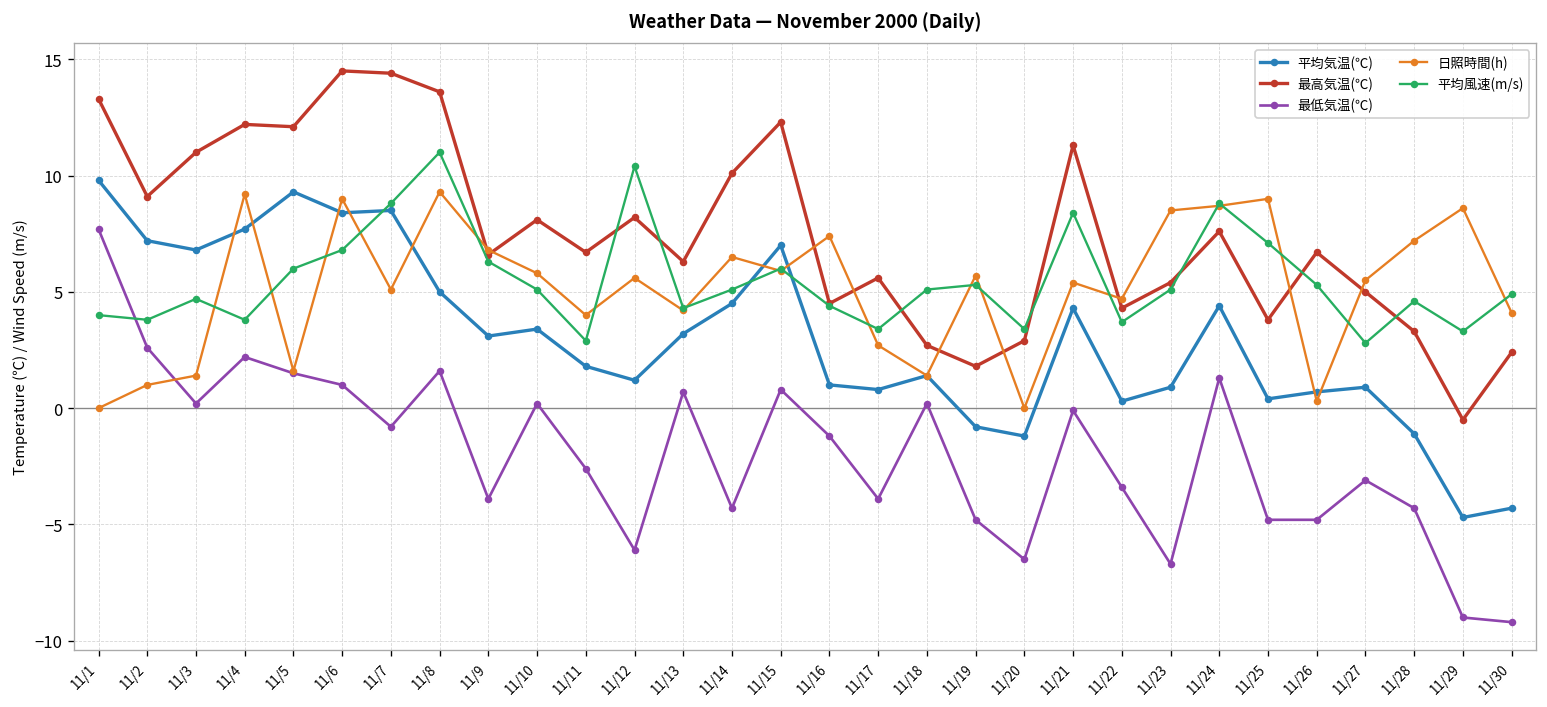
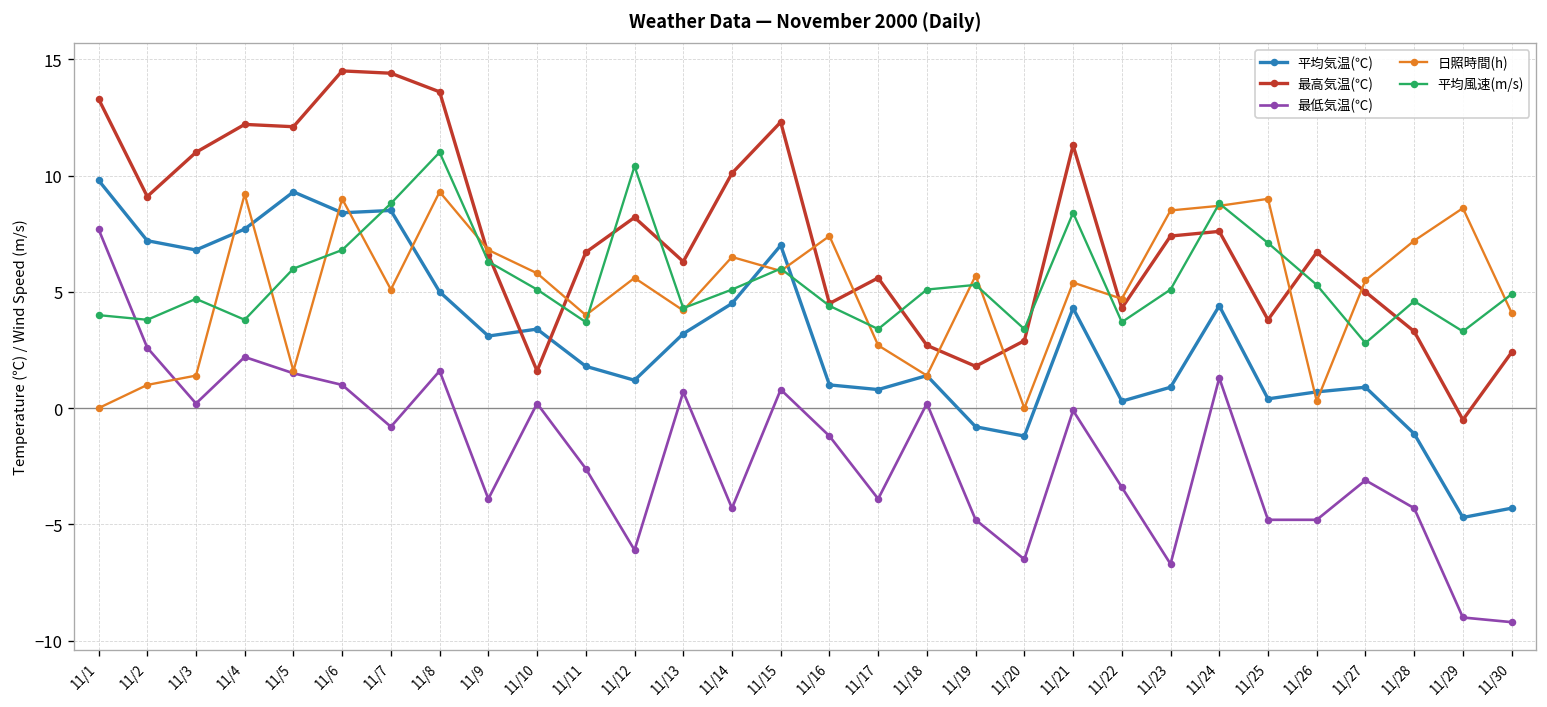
  {
    "平均気温(℃)": {
      "11/1": 9.8,
      "11/2": 7.2,
      "11/3": 6.8,
      "11/4": 7.7,
      "11/5": 9.3,
      "11/6": 8.4,
      "11/7": 8.5,
      "11/8": 5.0,
      "11/9": 3.1,
      "11/10": 3.4,
      "11/11": 1.8,
      "11/12": 1.2,
      "11/13": 3.2,
      "11/14": 4.5,
      "11/15": 7.0,
      "11/16": 1.0,
      "11/17": 0.8,
      "11/19": -0.8,
      "11/20": -1.2,
      "11/21": 4.3,
      "11/22": 0.3,
      "11/23": 0.9,
      "11/24": 4.4,
      "11/25": 0.4,
      "11/26": 0.7,
      "11/27": 0.9,
      "11/28": -1.1,
      "11/29": -4.7,
      "11/30": -4.3
    },
    "最高気温(℃)": {
      "11/1": 13.3,
      "11/2": 9.1,
      "11/3": 11.0,
      "11/4": 12.2,
      "11/5": 12.1,
      "11/6": 14.5,
      "11/7": 14.4,
      "11/8": 13.6,
      "11/9": 6.6,
-     "11/10": 8.1,
+     "11/10": 1.6,
      "11/11": 6.7,
      "11/12": 8.2,
      "11/13": 6.3,
      "11/14": 10.1,
      "11/15": 12.3,
      "11/17": 5.6,
      "11/18": 2.7,
      "11/19": 1.8,
      "11/20": 2.9,
      "11/21": 11.3,
      "11/22": 4.3,
-     "11/23": 5.4,
+     "11/23": 7.4,
      "11/24": 7.6,
      "11/25": 3.8,
      "11/26": 6.7,
      "11/27": 5.0,
      "11/28": 3.3,
      "11/29": -0.5,
      "11/30": 2.4
    },
    "最低気温(℃)": {
      "11/1": 7.7,
      "11/2": 2.6,
      "11/3": 0.2,
      "11/4": 2.2,
      "11/6": 1.0,
      "11/7": -0.8,
      "11/8": 1.6,
      "11/9": -3.9,
      "11/10": 0.2,
      "11/11": -2.6,
      "11/12": -6.1,
      "11/13": 0.7,
      "11/14": -4.3,
      "11/15": 0.8,
      "11/16": -1.2,
      "11/17": -3.9,
      "11/18": 0.2,
      "11/19": -4.8,
      "11/20": -6.5,
      "11/21": -0.1,
      "11/22": -3.4,
      "11/23": -6.7,
      "11/24": 1.3,
      "11/25": -4.8,
      "11/26": -4.8,
      "11/27": -3.1,
      "11/28": -4.3,
      "11/29": -9.0,
      "11/30": -9.2
    },
    "日照時間(h)": {
      "11/1": 0.0,
      "11/2": 1.0,
      "11/3": 1.4,
      "11/4": 9.2,
      "11/6": 9.0,
      "11/7": 5.1,
      "11/8": 9.3,
      "11/9": 6.8,
      "11/10": 5.8,
      "11/11": 4.0,
      "11/12": 5.6,
      "11/14": 6.5,
      "11/16": 7.4,
      "11/17": 2.7,
      "11/19": 5.7,
      "11/20": 0.0,
      "11/21": 5.4,
      "11/22": 4.7,
      "11/23": 8.5,
      "11/25": 9.0,
      "11/26": 0.3,
      "11/27": 5.5,
      "11/28": 7.2,
      "11/29": 8.6,
      "11/30": 4.1
    },
    "平均風速(m/s)": {
      "11/1": 4.0,
      "11/2": 3.8,
      "11/3": 4.7,
      "11/4": 3.8,
      "11/5": 6.0,
      "11/6": 6.8,
      "11/7": 8.8,
      "11/8": 11.0,
      "11/9": 6.3,
      "11/10": 5.1,
-     "11/11": 2.9,
+     "11/11": 3.7,
      "11/12": 10.4,
      "11/14": 5.1,
      "11/17": 3.4,
      "11/18": 5.1,
      "11/19": 5.3,
      "11/20": 3.4,
      "11/21": 8.4,
      "11/22": 3.7,
      "11/23": 5.1,
      "11/25": 7.1,
      "11/26": 5.3,
      "11/27": 2.8,
      "11/28": 4.6,
      "11/29": 3.3,
      "11/30": 4.9
    }
  }
